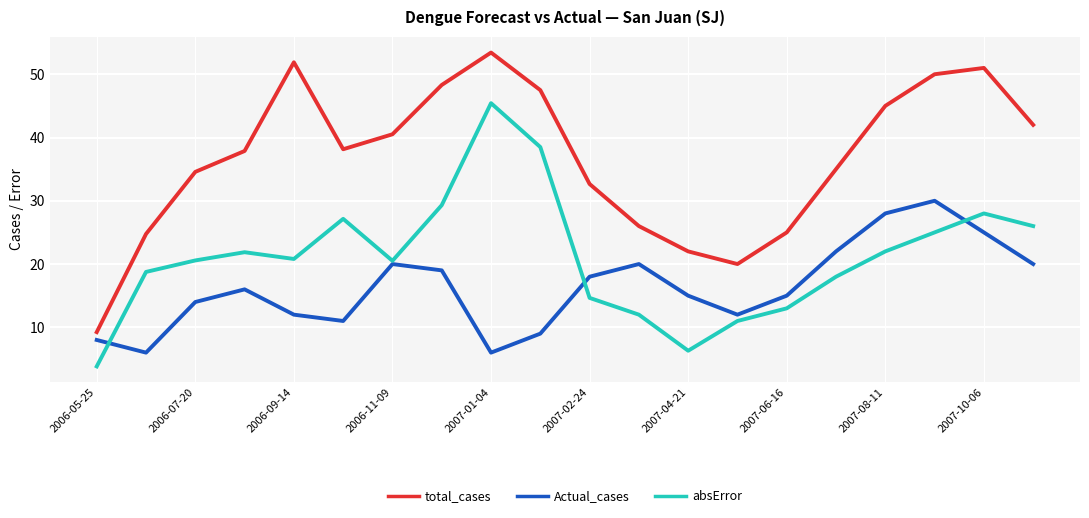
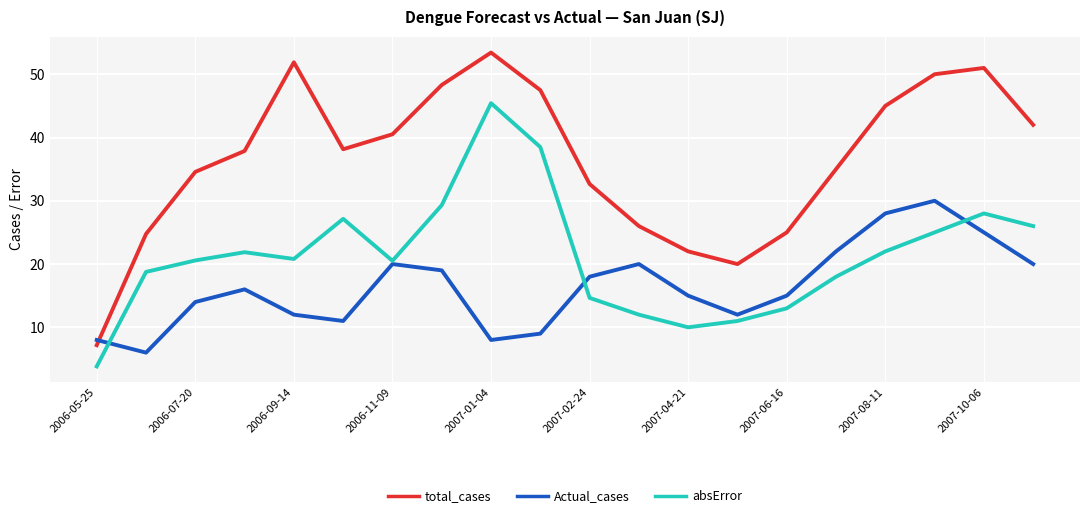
  {
    "total_cases": {
-     "2006-05-25": 9,
+     "2006-05-25": 7,
      "2006-07-20": 35,
      "2006-09-14": 52,
      "2006-11-09": 41,
      "2007-01-04": 53,
      "2007-02-24": 33,
      "2007-04-21": 22,
      "2007-06-16": 25,
      "2007-08-11": 45,
      "2007-10-06": 51
    },
    "Actual_cases": {
      "2006-05-25": 8,
      "2006-07-20": 14,
      "2006-09-14": 12,
      "2006-11-09": 20,
-     "2007-01-04": 6,
+     "2007-01-04": 8,
      "2007-02-24": 18,
      "2007-04-21": 15,
      "2007-06-16": 15,
      "2007-08-11": 28,
      "2007-10-06": 25
    },
    "absError": {
      "2006-05-25": 4,
      "2006-07-20": 21,
      "2006-09-14": 21,
      "2006-11-09": 21,
      "2007-01-04": 45,
      "2007-02-24": 15,
-     "2007-04-21": 6,
+     "2007-04-21": 10,
      "2007-06-16": 13,
      "2007-08-11": 22,
      "2007-10-06": 28
    }
  }
